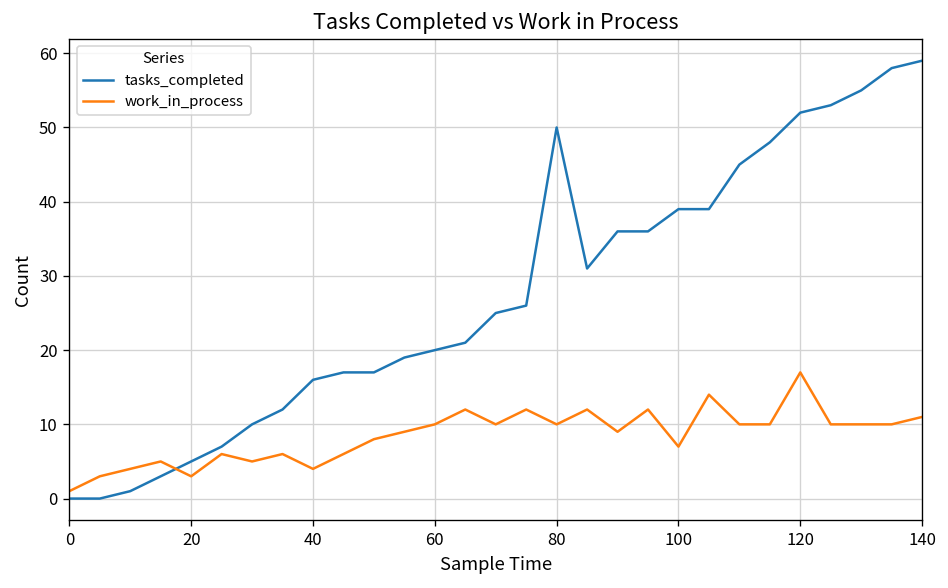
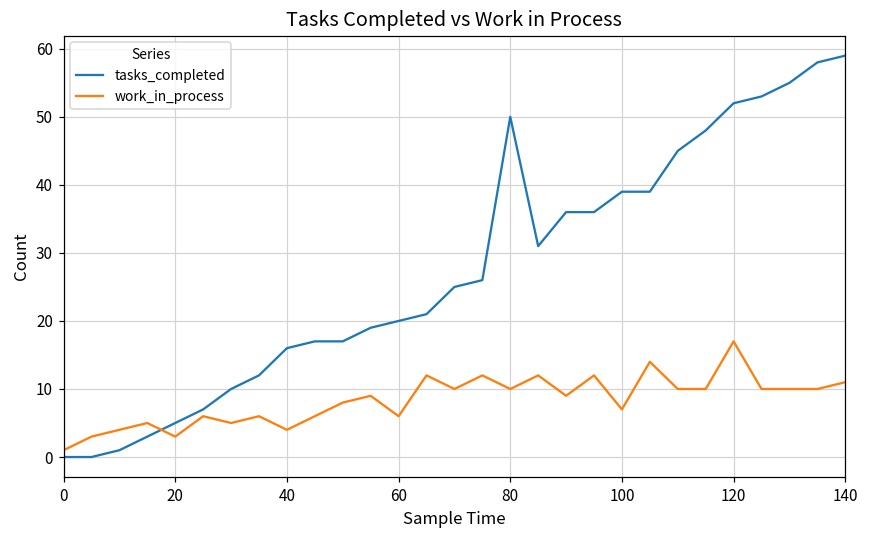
  {
    "tasks_completed": {
      "0": 0,
      "20": 5,
      "40": 16,
      "60": 20,
      "80": 50,
      "100": 39,
      "120": 52,
      "140": 59
    },
    "work_in_process": {
      "0": 1,
      "20": 3,
      "40": 4,
-     "60": 10,
+     "60": 6,
      "80": 10,
      "100": 7,
      "120": 17,
      "140": 11
    }
  }
